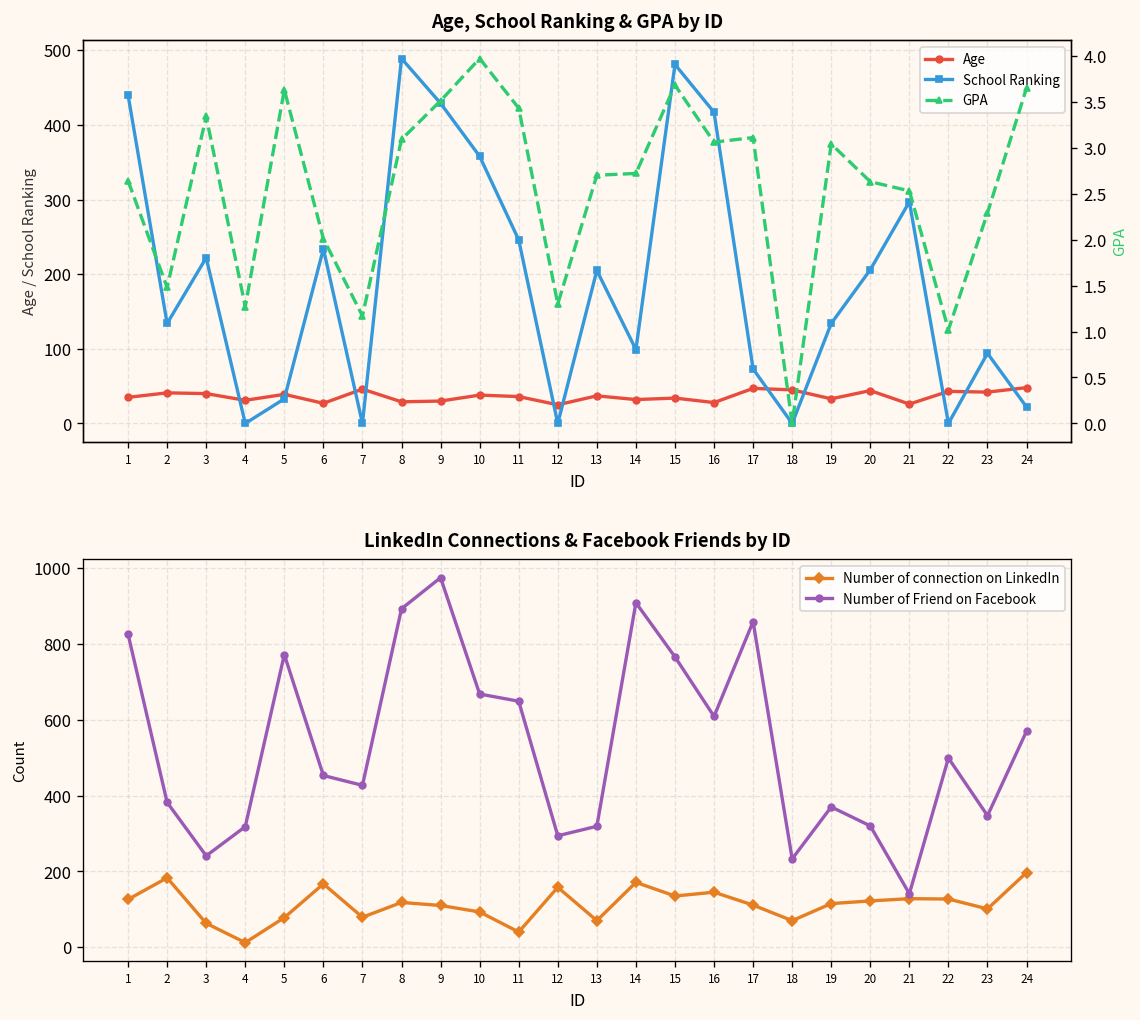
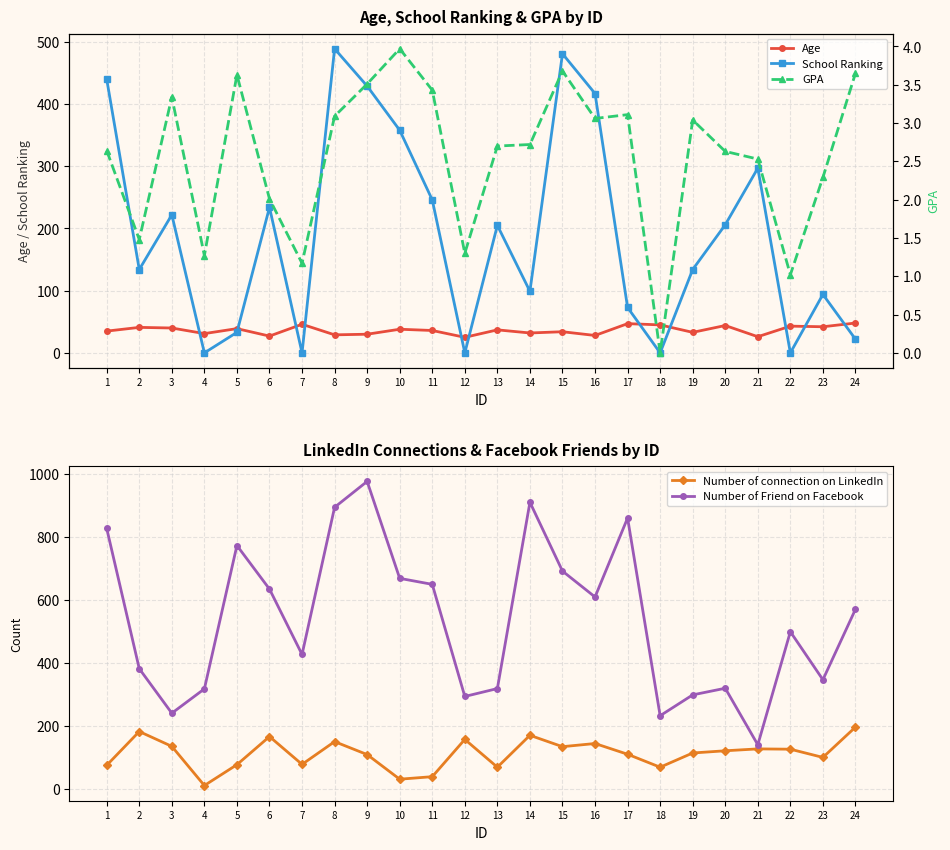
  {
    "LinkedIn Connections & Facebook Friends by ID": {
      "Number of connection on LinkedIn": {
-       "1": 130,
+       "1": 80,
        "2": 180,
-       "3": 60,
+       "3": 140,
        "4": 10,
        "5": 80,
        "6": 170,
        "7": 80,
-       "8": 120,
+       "8": 150,
        "9": 110,
-       "10": 90,
+       "10": 30,
        "11": 40,
        "12": 160,
        "13": 70,
        "14": 170,
        "15": 140,
        "16": 150,
        "17": 110,
        "18": 70,
        "19": 120,
        "20": 120,
        "21": 130,
        "22": 130,
        "23": 100,
        "24": 200
      },
      "Number of Friend on Facebook": {
        "1": 830,
        "2": 380,
        "3": 240,
        "4": 320,
        "5": 770,
-       "6": 450,
+       "6": 630,
        "7": 430,
        "8": 890,
        "9": 980,
        "10": 670,
        "11": 650,
        "12": 290,
        "13": 320,
        "14": 910,
-       "15": 770,
+       "15": 690,
        "16": 610,
        "17": 860,
        "18": 230,
-       "19": 370,
+       "19": 300,
        "20": 320,
        "21": 140,
        "22": 500,
        "23": 350,
        "24": 570
      }
    }
  }
